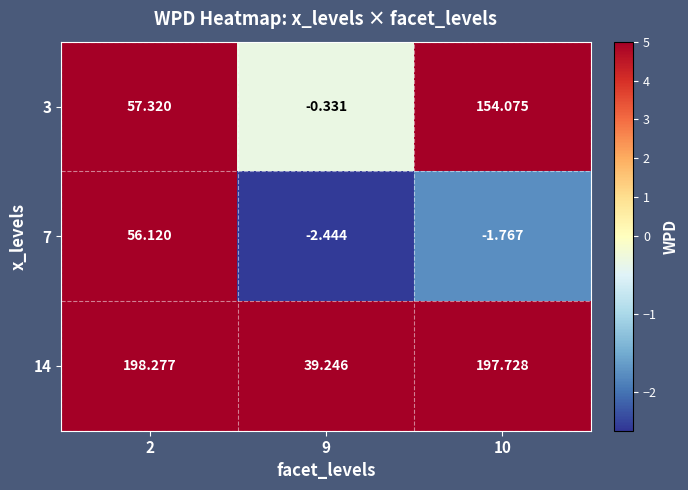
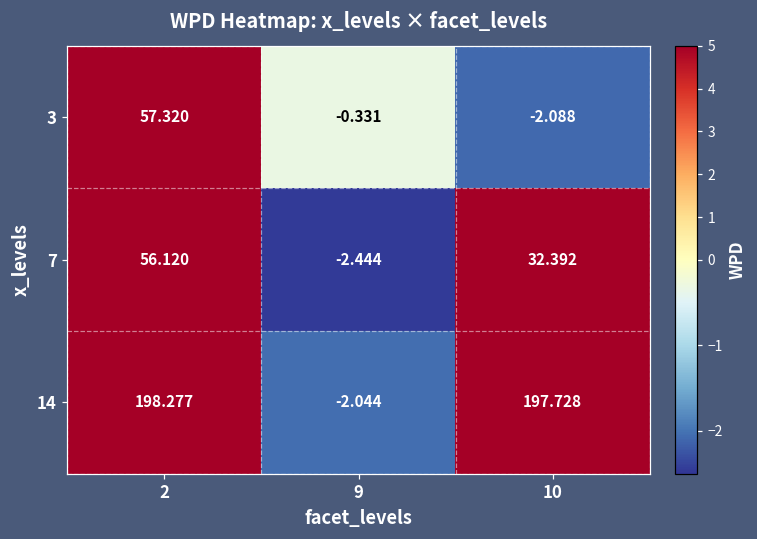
  {
    "3": {
      "2": 57.320,
      "9": -0.331,
-     "10": 154.075
+     "10": -2.088
    },
    "7": {
      "2": 56.120,
      "9": -2.444,
-     "10": -1.767
+     "10": 32.392
    },
    "14": {
      "2": 198.277,
-     "9": 39.246,
+     "9": -2.044,
      "10": 197.728
    }
  }
